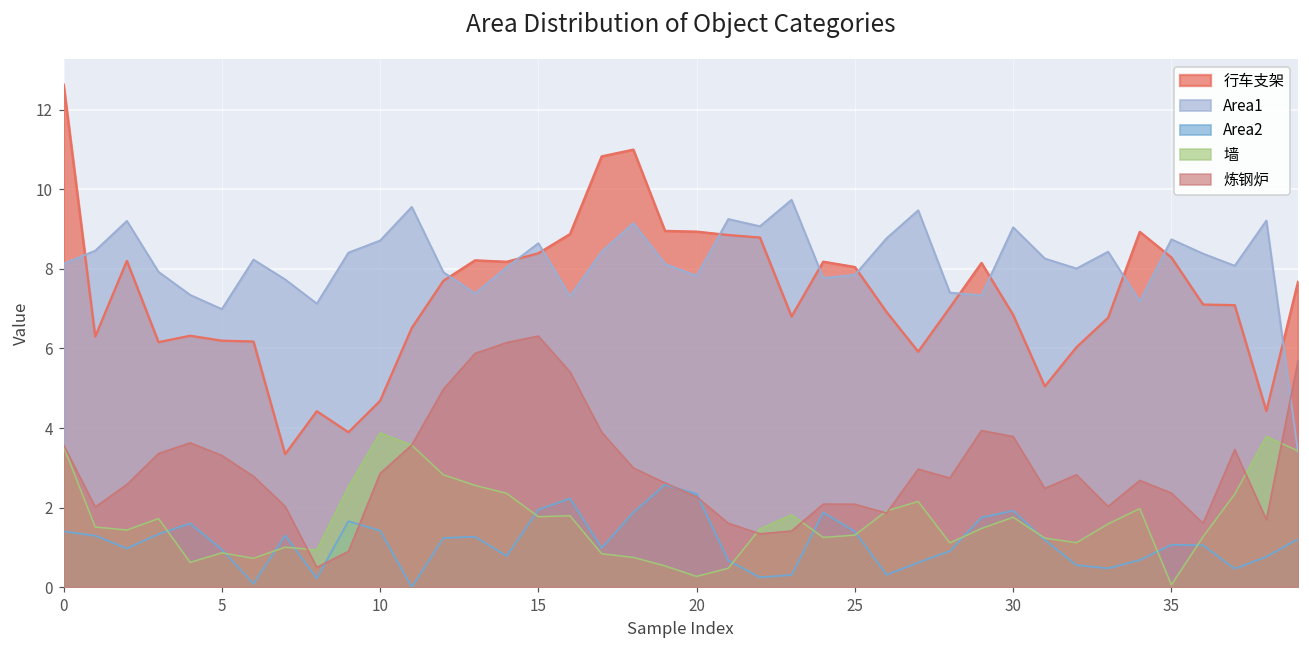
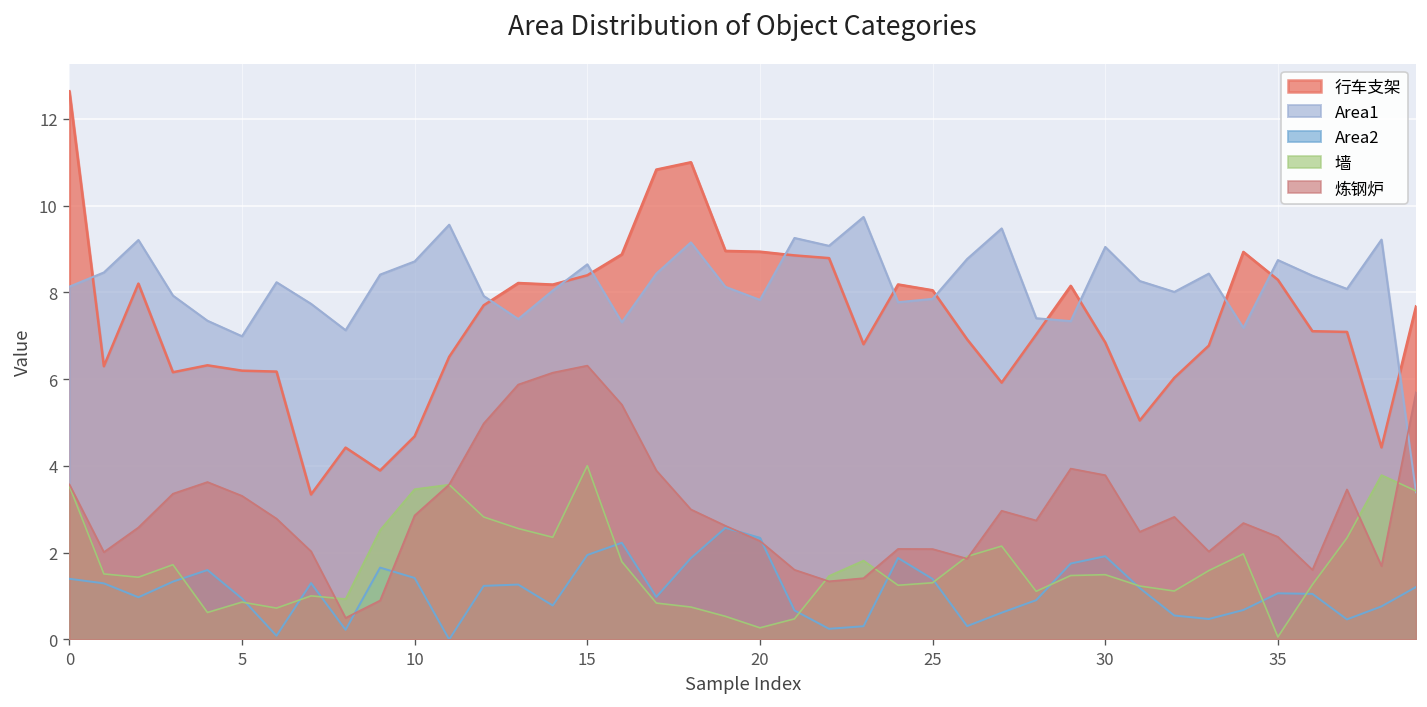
  {
    "墙": {
      "5": 0.9,
-     "10": 3.9,
-     "15": 1.8,
+     "10": 3.5,
+     "15": 4.0,
      "20": 0.3,
      "25": 1.3,
-     "30": 1.8,
+     "30": 1.5,
      "35": 0.1
    }
  }
